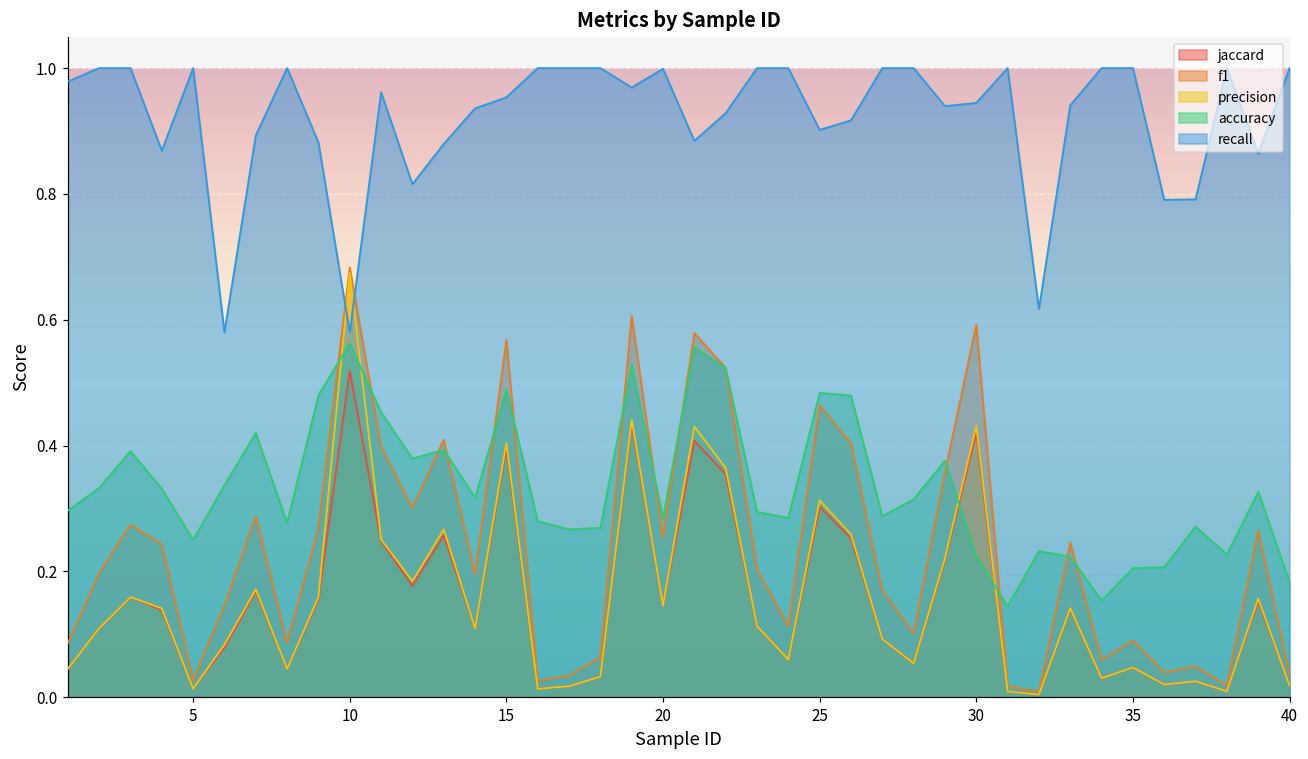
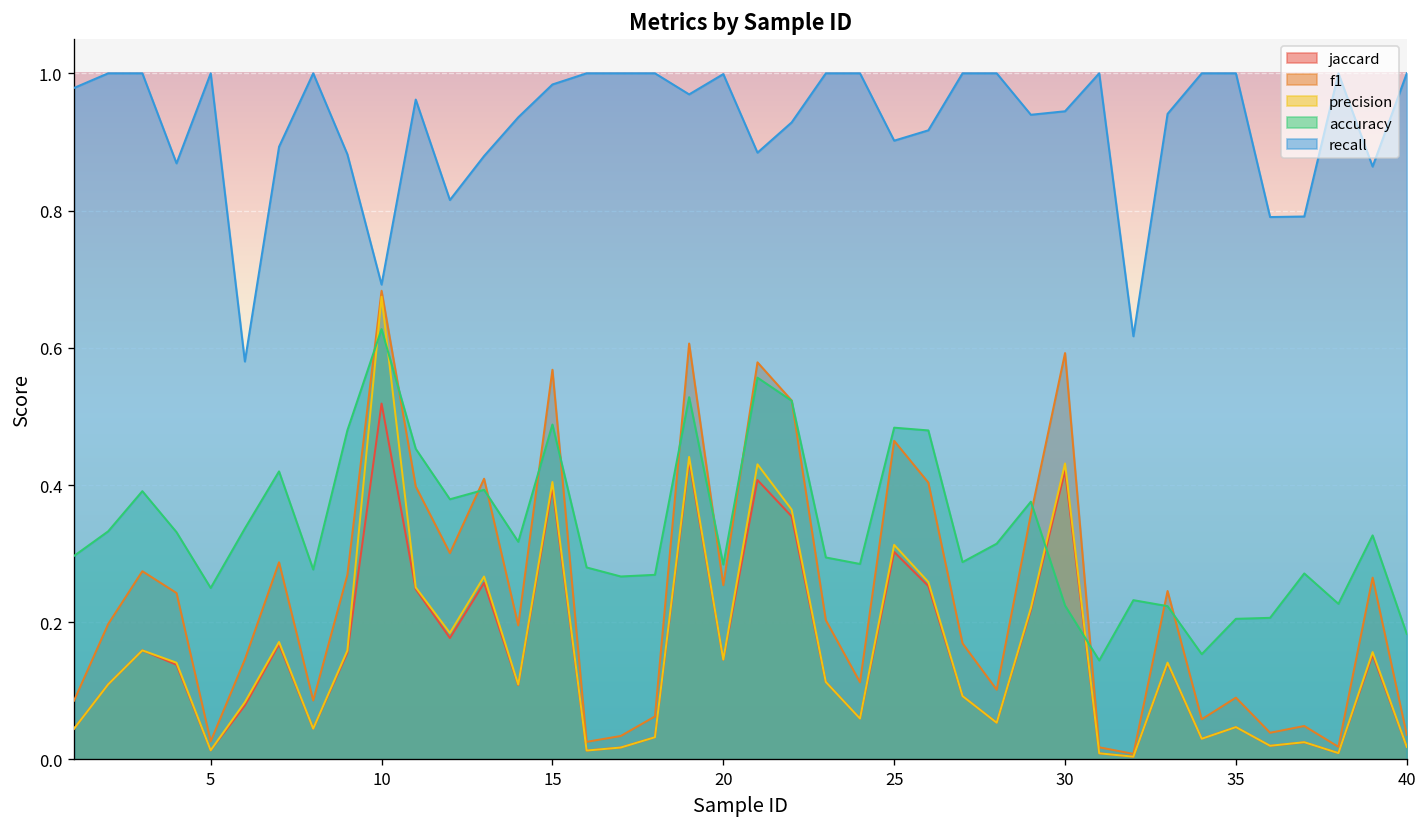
  {
    "accuracy": {
      "5": 0.25,
-     "10": 0.56,
+     "10": 0.63,
      "15": 0.49,
      "20": 0.28,
      "25": 0.48,
      "30": 0.22,
      "35": 0.20,
      "40": 0.18
    },
    "recall": {
      "5": 1.00,
-     "10": 0.58,
-     "15": 0.95,
+     "10": 0.69,
+     "15": 0.98,
      "20": 1.00,
      "25": 0.90,
      "30": 0.94,
      "35": 1.00,
      "40": 1.00
    }
  }
